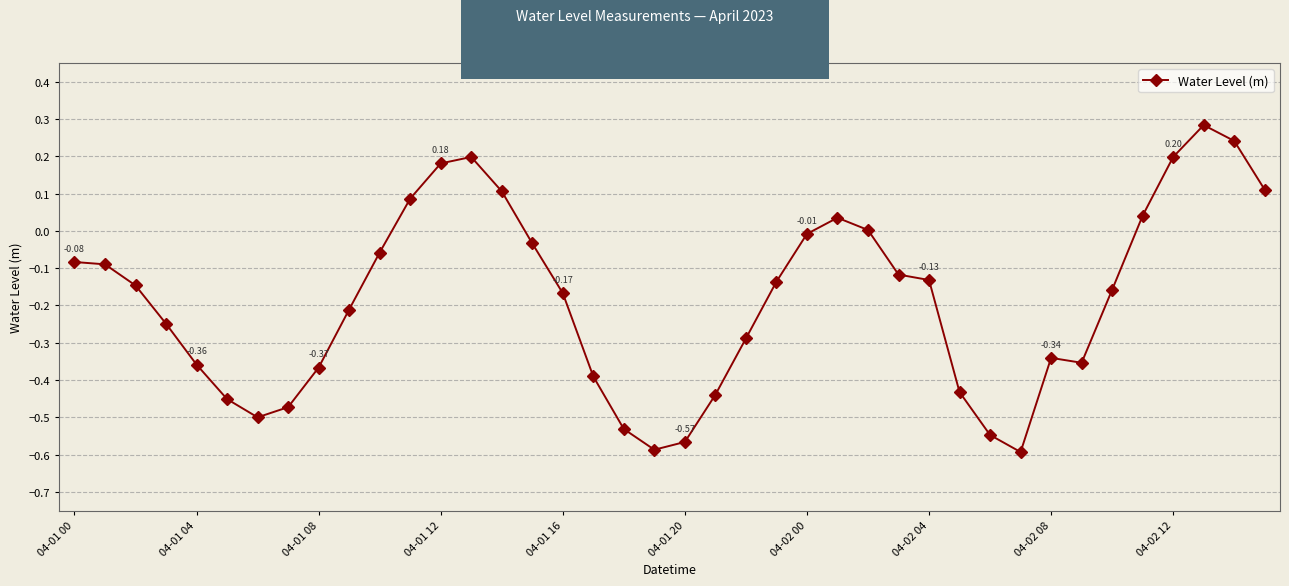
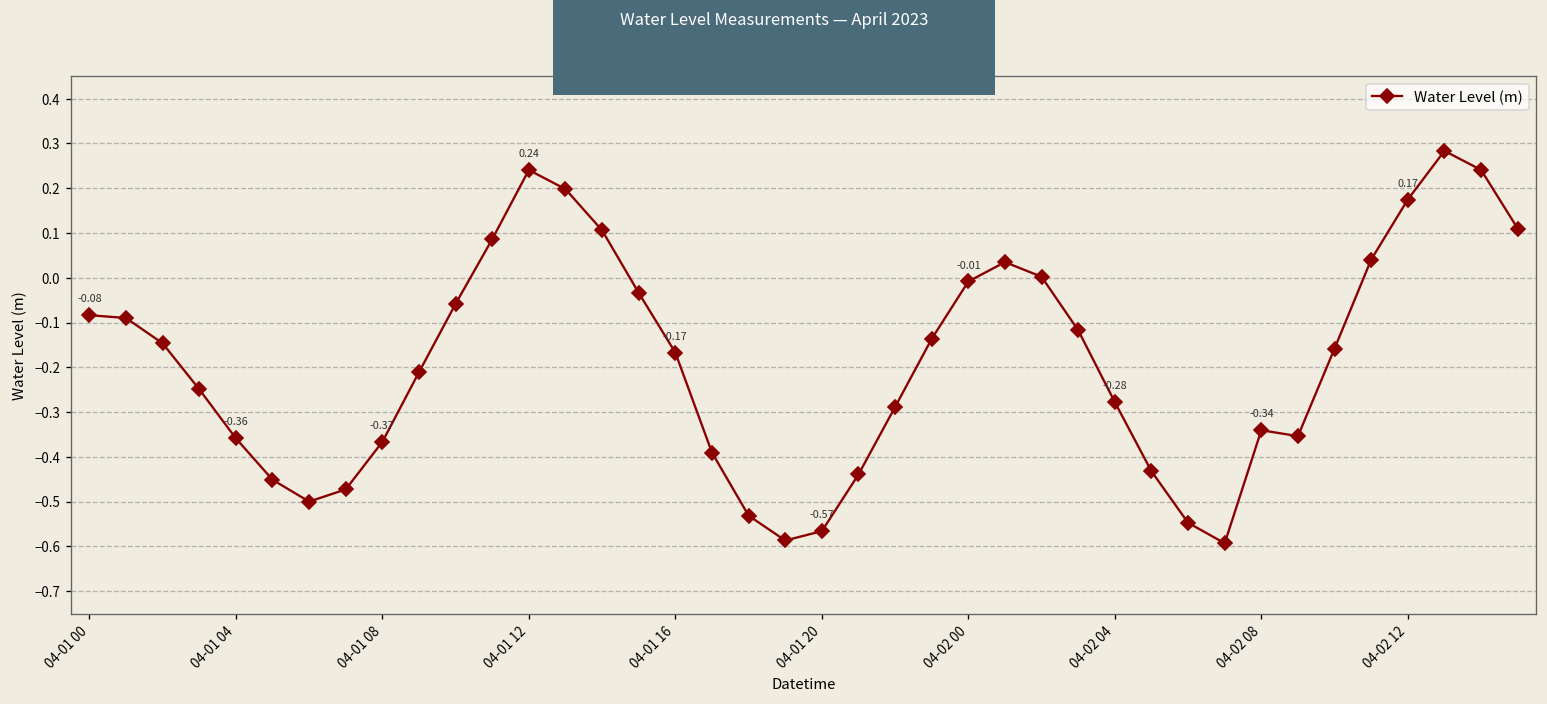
  {
    "04-01 00": -0.08,
    "04-01 04": -0.36,
    "04-01 08": -0.37,
-   "04-01 12": 0.18,
+   "04-01 12": 0.24,
    "04-01 16": -0.17,
    "04-01 20": -0.57,
    "04-02 00": -0.01,
-   "04-02 04": -0.13,
+   "04-02 04": -0.28,
    "04-02 08": -0.34,
-   "04-02 12": 0.20
+   "04-02 12": 0.17
  }
